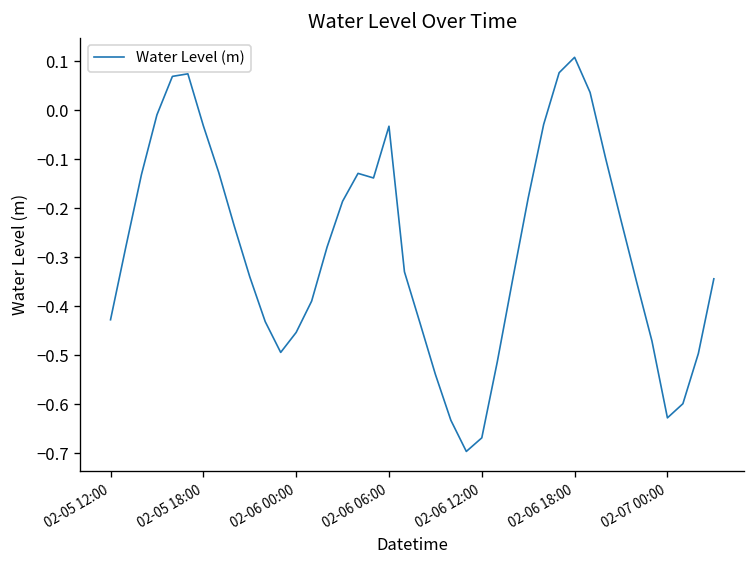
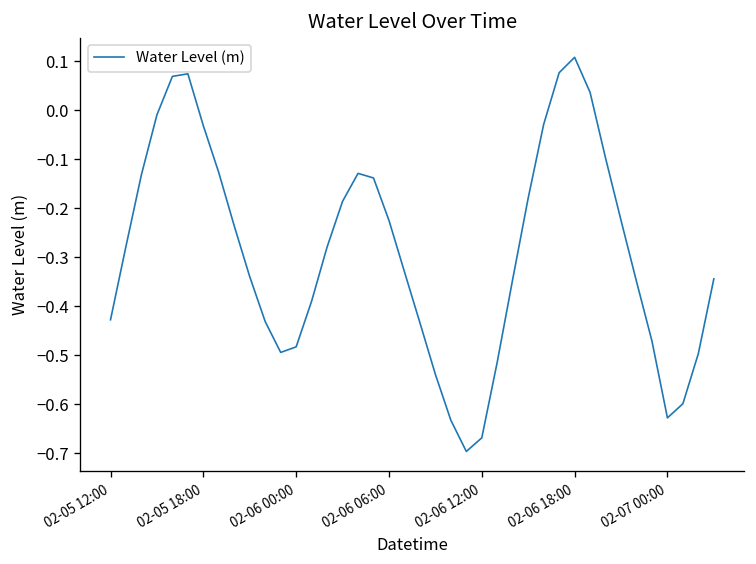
  {
    "02-05 12:00": -0.43,
    "02-05 18:00": -0.03,
-   "02-06 00:00": -0.45,
-   "02-06 06:00": -0.03,
+   "02-06 00:00": -0.48,
+   "02-06 06:00": -0.23,
    "02-06 12:00": -0.67,
    "02-06 18:00": 0.11,
    "02-07 00:00": -0.63
  }
